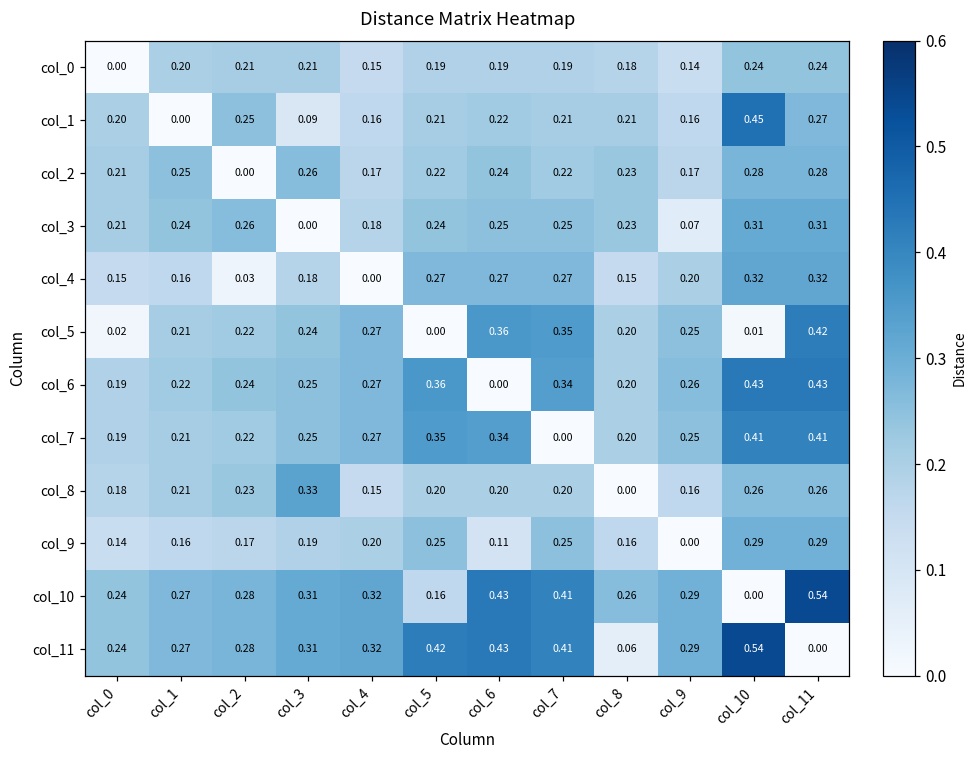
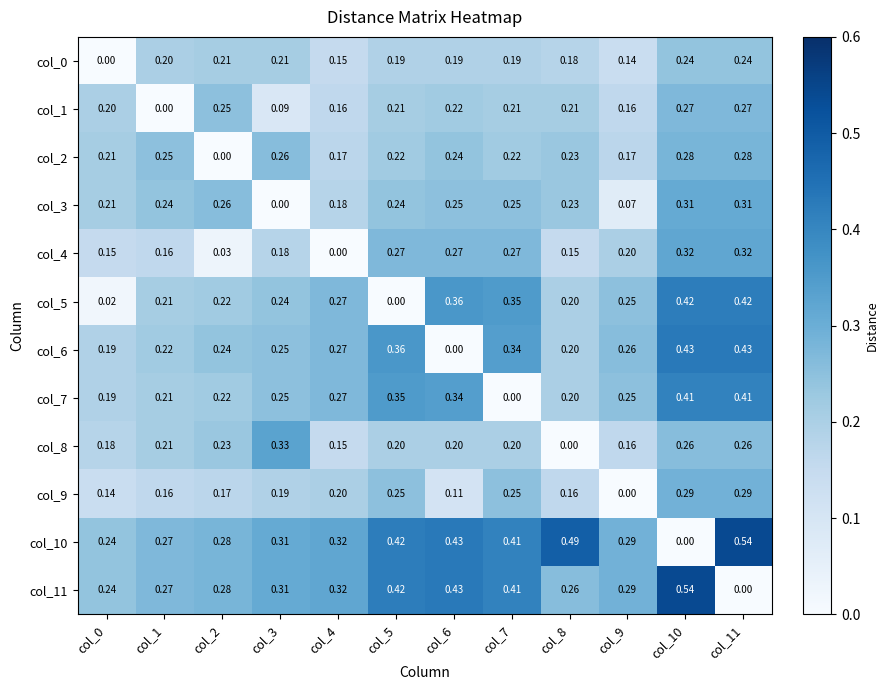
  {
    "col_0": {
      "col_0": 0.00,
      "col_1": 0.20,
      "col_2": 0.21,
      "col_3": 0.21,
      "col_4": 0.15,
      "col_5": 0.19,
      "col_6": 0.19,
      "col_7": 0.19,
      "col_8": 0.18,
      "col_9": 0.14,
      "col_10": 0.24,
      "col_11": 0.24
    },
    "col_1": {
      "col_0": 0.20,
      "col_1": 0.00,
      "col_2": 0.25,
      "col_3": 0.09,
      "col_4": 0.16,
      "col_5": 0.21,
      "col_6": 0.22,
      "col_7": 0.21,
      "col_8": 0.21,
      "col_9": 0.16,
-     "col_10": 0.45,
+     "col_10": 0.27,
      "col_11": 0.27
    },
    "col_2": {
      "col_0": 0.21,
      "col_1": 0.25,
      "col_2": 0.00,
      "col_3": 0.26,
      "col_4": 0.17,
      "col_5": 0.22,
      "col_6": 0.24,
      "col_7": 0.22,
      "col_8": 0.23,
      "col_9": 0.17,
      "col_10": 0.28,
      "col_11": 0.28
    },
    "col_3": {
      "col_0": 0.21,
      "col_1": 0.24,
      "col_2": 0.26,
      "col_3": 0.00,
      "col_4": 0.18,
      "col_5": 0.24,
      "col_6": 0.25,
      "col_7": 0.25,
      "col_8": 0.23,
      "col_9": 0.07,
      "col_10": 0.31,
      "col_11": 0.31
    },
    "col_4": {
      "col_0": 0.15,
      "col_1": 0.16,
      "col_2": 0.03,
      "col_3": 0.18,
      "col_4": 0.00,
      "col_5": 0.27,
      "col_6": 0.27,
      "col_7": 0.27,
      "col_8": 0.15,
      "col_9": 0.20,
      "col_10": 0.32,
      "col_11": 0.32
    },
    "col_5": {
      "col_0": 0.02,
      "col_1": 0.21,
      "col_2": 0.22,
      "col_3": 0.24,
      "col_4": 0.27,
      "col_5": 0.00,
      "col_6": 0.36,
      "col_7": 0.35,
      "col_8": 0.20,
      "col_9": 0.25,
-     "col_10": 0.01,
+     "col_10": 0.42,
      "col_11": 0.42
    },
    "col_6": {
      "col_0": 0.19,
      "col_1": 0.22,
      "col_2": 0.24,
      "col_3": 0.25,
      "col_4": 0.27,
      "col_5": 0.36,
      "col_6": 0.00,
      "col_7": 0.34,
      "col_8": 0.20,
      "col_9": 0.26,
      "col_10": 0.43,
      "col_11": 0.43
    },
    "col_7": {
      "col_0": 0.19,
      "col_1": 0.21,
      "col_2": 0.22,
      "col_3": 0.25,
      "col_4": 0.27,
      "col_5": 0.35,
      "col_6": 0.34,
      "col_7": 0.00,
      "col_8": 0.20,
      "col_9": 0.25,
      "col_10": 0.41,
      "col_11": 0.41
    },
    "col_8": {
      "col_0": 0.18,
      "col_1": 0.21,
      "col_2": 0.23,
      "col_3": 0.33,
      "col_4": 0.15,
      "col_5": 0.20,
      "col_6": 0.20,
      "col_7": 0.20,
      "col_8": 0.00,
      "col_9": 0.16,
      "col_10": 0.26,
      "col_11": 0.26
    },
    "col_9": {
      "col_0": 0.14,
      "col_1": 0.16,
      "col_2": 0.17,
      "col_3": 0.19,
      "col_4": 0.20,
      "col_5": 0.25,
      "col_6": 0.11,
      "col_7": 0.25,
      "col_8": 0.16,
      "col_9": 0.00,
      "col_10": 0.29,
      "col_11": 0.29
    },
    "col_10": {
      "col_0": 0.24,
      "col_1": 0.27,
      "col_2": 0.28,
      "col_3": 0.31,
      "col_4": 0.32,
-     "col_5": 0.16,
+     "col_5": 0.42,
      "col_6": 0.43,
      "col_7": 0.41,
-     "col_8": 0.26,
+     "col_8": 0.49,
      "col_9": 0.29,
      "col_10": 0.00,
      "col_11": 0.54
    },
    "col_11": {
      "col_0": 0.24,
      "col_1": 0.27,
      "col_2": 0.28,
      "col_3": 0.31,
      "col_4": 0.32,
      "col_5": 0.42,
      "col_6": 0.43,
      "col_7": 0.41,
-     "col_8": 0.06,
+     "col_8": 0.26,
      "col_9": 0.29,
      "col_10": 0.54,
      "col_11": 0.00
    }
  }
